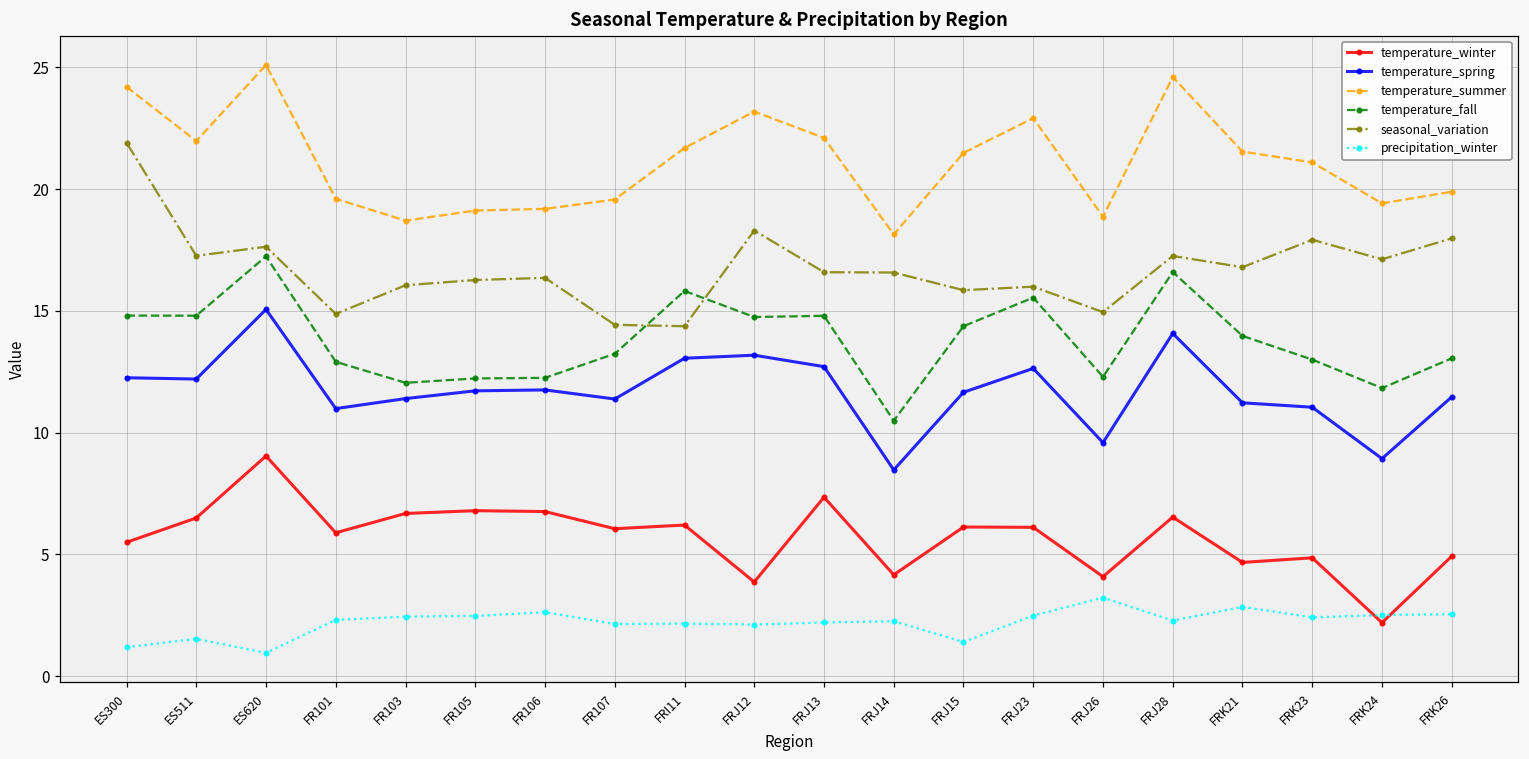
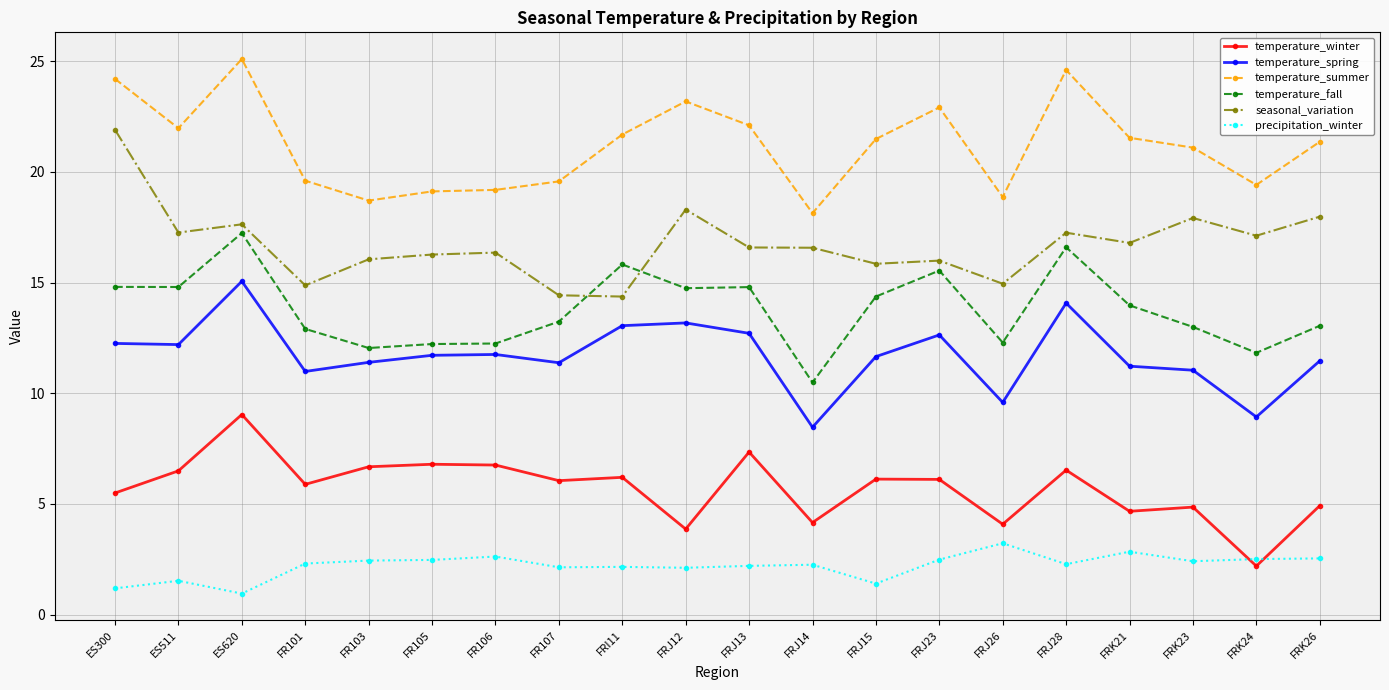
  {
    "temperature_winter": {
      "ES300": 5.5,
      "ES511": 6.5,
      "ES620": 9.0,
      "FR101": 5.9,
      "FR103": 6.7,
      "FR105": 6.8,
      "FR106": 6.8,
      "FR107": 6.1,
      "FRI11": 6.2,
      "FRJ12": 3.9,
      "FRJ13": 7.3,
      "FRJ14": 4.2,
      "FRJ15": 6.1,
      "FRJ23": 6.1,
      "FRJ26": 4.1,
      "FRJ28": 6.5,
      "FRK21": 4.7,
      "FRK23": 4.9,
      "FRK24": 2.2,
      "FRK26": 4.9
    },
    "temperature_spring": {
      "ES300": 12.3,
      "ES511": 12.2,
      "ES620": 15.1,
      "FR101": 11.0,
      "FR103": 11.4,
      "FR105": 11.7,
      "FR106": 11.8,
      "FR107": 11.4,
      "FRI11": 13.1,
      "FRJ12": 13.2,
      "FRJ13": 12.7,
      "FRJ14": 8.5,
      "FRJ15": 11.7,
      "FRJ23": 12.6,
      "FRJ26": 9.6,
      "FRJ28": 14.1,
      "FRK21": 11.2,
      "FRK23": 11.0,
      "FRK24": 8.9,
      "FRK26": 11.5
    },
    "temperature_summer": {
      "ES300": 24.2,
      "ES511": 22.0,
      "ES620": 25.1,
      "FR101": 19.6,
      "FR103": 18.7,
      "FR105": 19.1,
      "FR106": 19.2,
      "FR107": 19.6,
      "FRI11": 21.7,
      "FRJ12": 23.2,
      "FRJ13": 22.1,
      "FRJ14": 18.1,
      "FRJ15": 21.5,
      "FRJ23": 22.9,
      "FRJ26": 18.9,
      "FRJ28": 24.6,
      "FRK21": 21.5,
      "FRK23": 21.1,
      "FRK24": 19.4,
-     "FRK26": 19.9
+     "FRK26": 21.4
    },
    "temperature_fall": {
      "ES300": 14.8,
      "ES511": 14.8,
      "ES620": 17.2,
      "FR101": 12.9,
      "FR103": 12.0,
      "FR105": 12.2,
      "FR106": 12.2,
      "FR107": 13.2,
      "FRI11": 15.8,
      "FRJ12": 14.7,
      "FRJ13": 14.8,
      "FRJ14": 10.5,
      "FRJ15": 14.4,
      "FRJ23": 15.5,
      "FRJ26": 12.3,
      "FRJ28": 16.6,
      "FRK21": 14.0,
      "FRK23": 13.0,
      "FRK24": 11.8,
      "FRK26": 13.1
    },
    "seasonal_variation": {
      "ES300": 21.9,
      "ES511": 17.3,
      "ES620": 17.6,
      "FR101": 14.9,
      "FR103": 16.1,
      "FR105": 16.3,
      "FR106": 16.4,
      "FR107": 14.4,
      "FRI11": 14.4,
      "FRJ12": 18.3,
      "FRJ13": 16.6,
      "FRJ14": 16.6,
      "FRJ15": 15.9,
      "FRJ23": 16.0,
      "FRJ26": 14.9,
      "FRJ28": 17.3,
      "FRK21": 16.8,
      "FRK23": 17.9,
      "FRK24": 17.1,
      "FRK26": 18.0
    },
    "precipitation_winter": {
      "ES300": 1.2,
      "ES511": 1.5,
      "ES620": 1.0,
      "FR101": 2.3,
      "FR103": 2.4,
      "FR105": 2.5,
      "FR106": 2.6,
      "FR107": 2.1,
      "FRI11": 2.2,
      "FRJ12": 2.1,
      "FRJ13": 2.2,
      "FRJ14": 2.3,
      "FRJ15": 1.4,
      "FRJ23": 2.5,
      "FRJ26": 3.2,
      "FRJ28": 2.3,
      "FRK21": 2.8,
      "FRK23": 2.4,
      "FRK24": 2.5,
      "FRK26": 2.5
    }
  }
